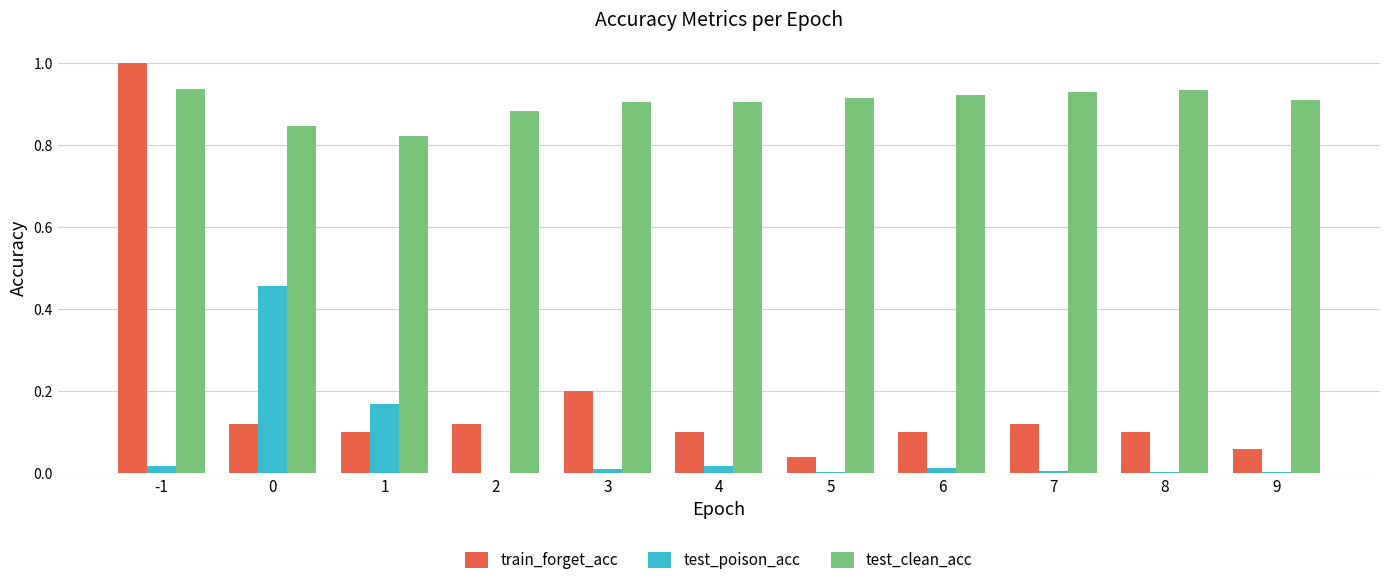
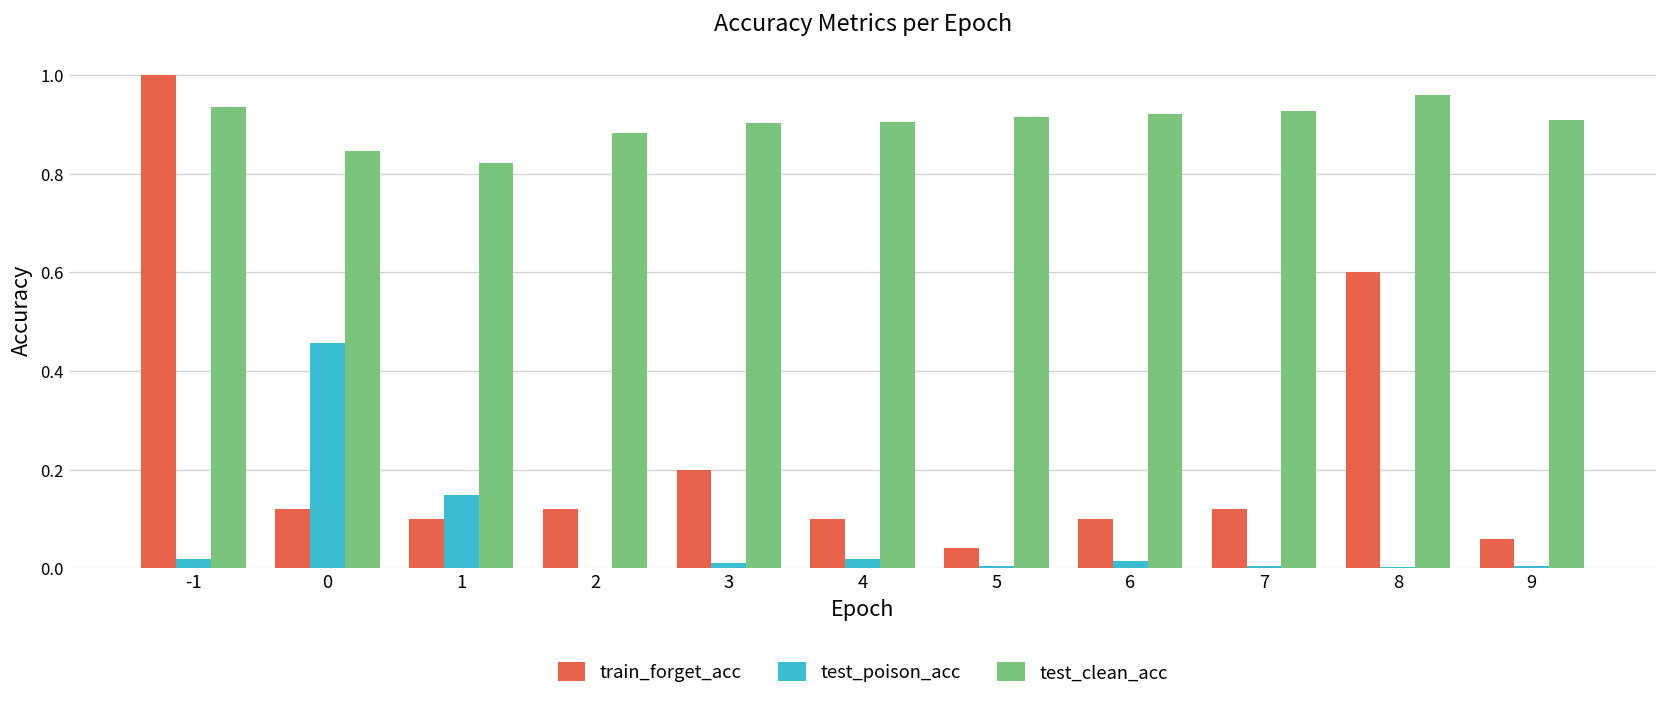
  {
    "train_forget_acc": {
      "-1": 1.0,
      "0": 0.12,
      "1": 0.1,
      "2": 0.12,
      "3": 0.2,
      "4": 0.1,
      "5": 0.04,
      "6": 0.1,
      "7": 0.12,
-     "8": 0.1,
+     "8": 0.6,
      "9": 0.06
    },
    "test_poison_acc": {
      "-1": 0.02,
      "0": 0.46,
-     "1": 0.17,
+     "1": 0.15,
      "2": 0.00,
      "3": 0.01,
      "4": 0.02,
      "6": 0.01
    },
    "test_clean_acc": {
      "-1": 0.94,
      "0": 0.85,
      "1": 0.82,
      "2": 0.88,
      "3": 0.90,
      "4": 0.91,
      "5": 0.92,
      "6": 0.92,
      "7": 0.93,
-     "8": 0.93,
+     "8": 0.96,
      "9": 0.91
    }
  }
